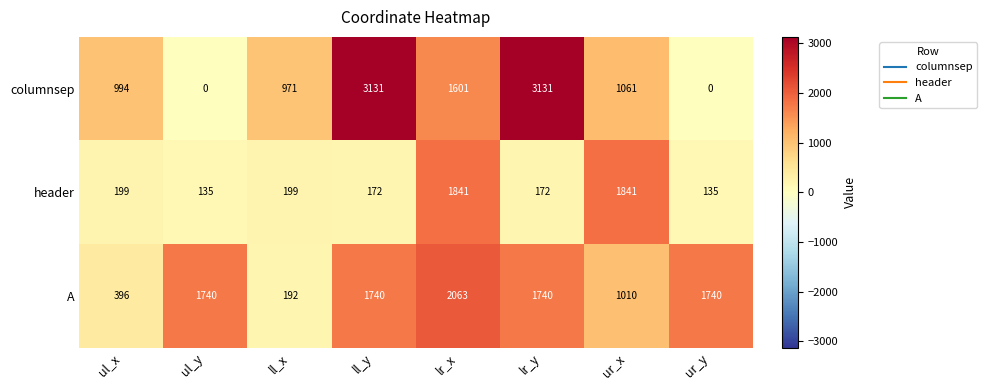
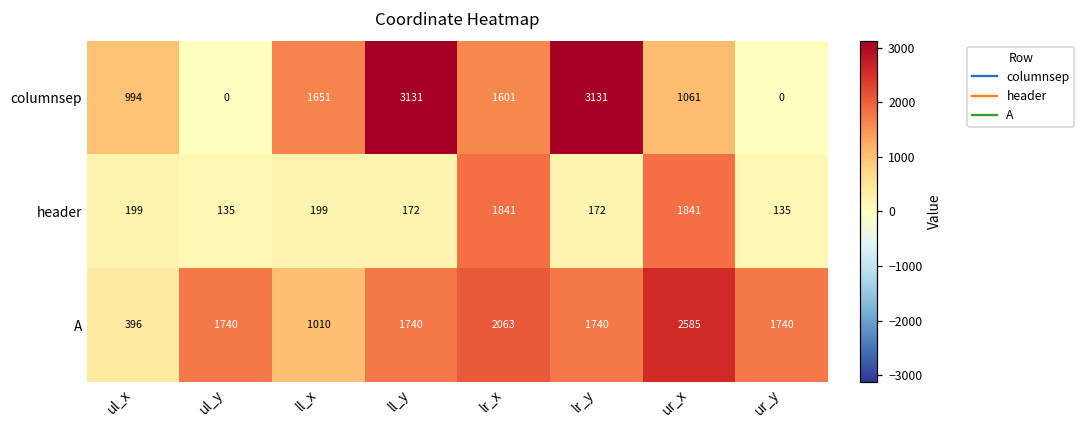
  {
    "columnsep": {
      "ul_x": 994,
      "ul_y": 0,
-     "ll_x": 971,
+     "ll_x": 1651,
      "ll_y": 3131,
      "lr_x": 1601,
      "lr_y": 3131,
      "ur_x": 1061,
      "ur_y": 0
    },
    "header": {
      "ul_x": 199,
      "ul_y": 135,
      "ll_x": 199,
      "ll_y": 172,
      "lr_x": 1841,
      "lr_y": 172,
      "ur_x": 1841,
      "ur_y": 135
    },
    "A": {
      "ul_x": 396,
      "ul_y": 1740,
-     "ll_x": 192,
+     "ll_x": 1010,
      "ll_y": 1740,
      "lr_x": 2063,
      "lr_y": 1740,
-     "ur_x": 1010,
+     "ur_x": 2585,
      "ur_y": 1740
    }
  }
